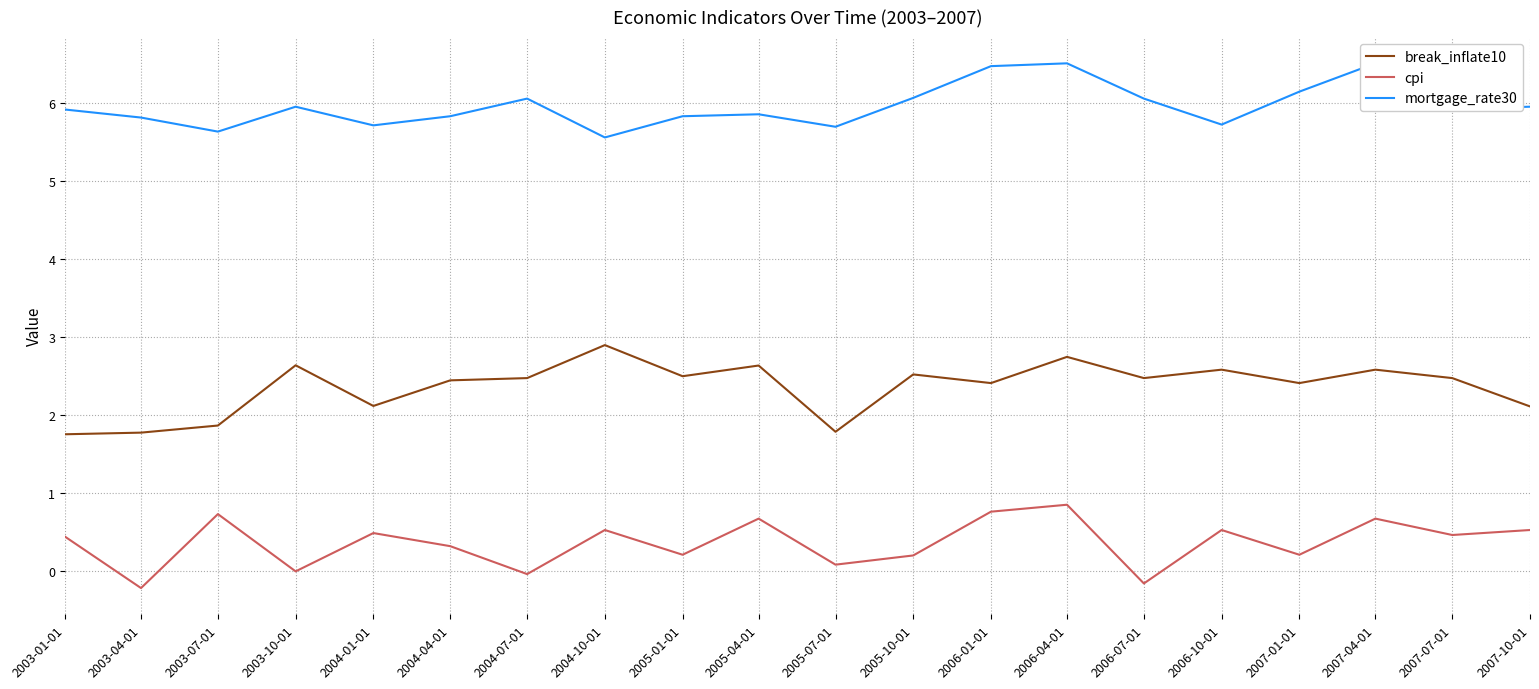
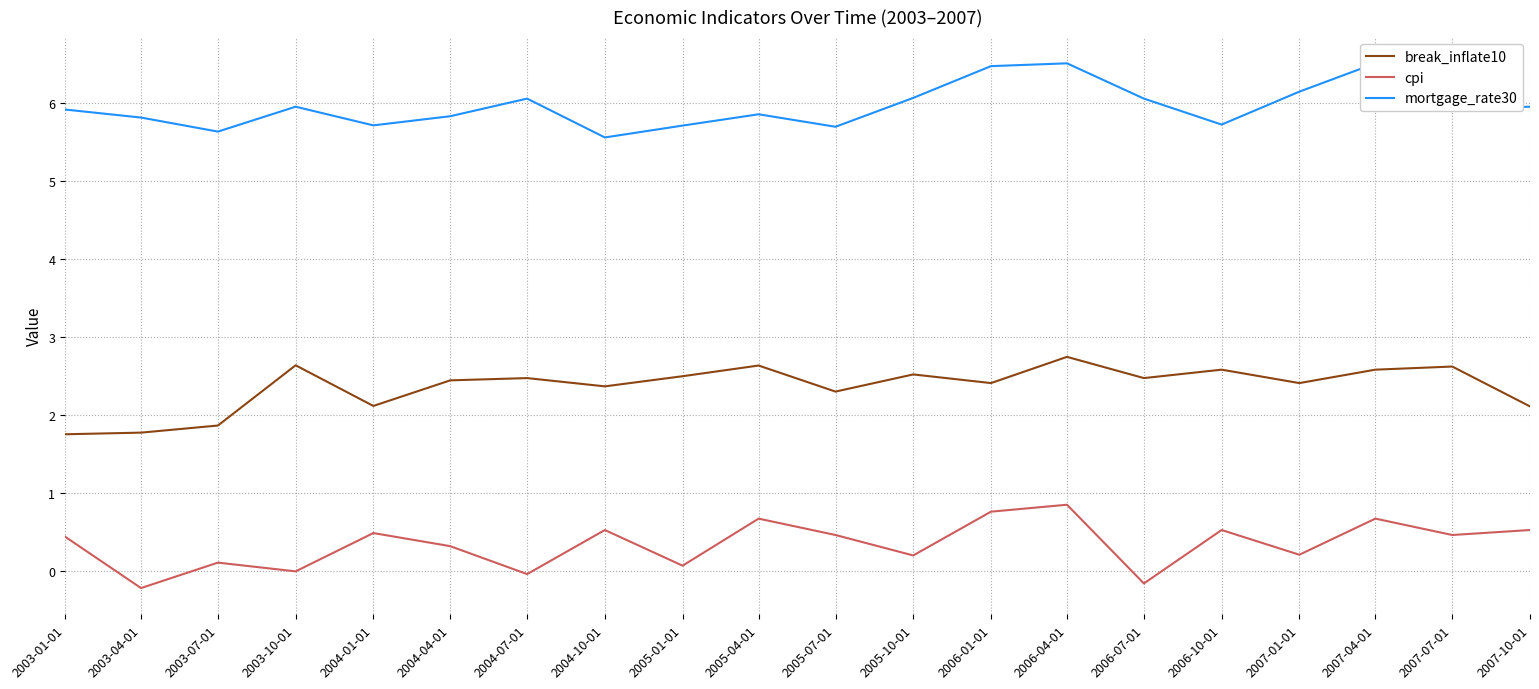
  {
    "break_inflate10": {
      "2003-01-01": 1.8,
      "2003-04-01": 1.8,
      "2003-07-01": 1.9,
      "2003-10-01": 2.6,
      "2004-01-01": 2.1,
      "2004-04-01": 2.4,
      "2004-07-01": 2.5,
-     "2004-10-01": 2.9,
+     "2004-10-01": 2.4,
      "2005-01-01": 2.5,
      "2005-04-01": 2.6,
-     "2005-07-01": 1.8,
+     "2005-07-01": 2.3,
      "2005-10-01": 2.5,
      "2006-01-01": 2.4,
      "2006-04-01": 2.7,
      "2006-07-01": 2.5,
      "2006-10-01": 2.6,
      "2007-01-01": 2.4,
      "2007-04-01": 2.6,
-     "2007-07-01": 2.5,
+     "2007-07-01": 2.6,
      "2007-10-01": 2.1
    },
    "cpi": {
      "2003-01-01": 0.4,
      "2003-04-01": -0.2,
-     "2003-07-01": 0.7,
+     "2003-07-01": 0.1,
      "2003-10-01": 0.0,
      "2004-01-01": 0.5,
      "2004-04-01": 0.3,
      "2004-07-01": 0.0,
      "2004-10-01": 0.5,
-     "2005-01-01": 0.2,
+     "2005-01-01": 0.1,
      "2005-04-01": 0.7,
-     "2005-07-01": 0.1,
+     "2005-07-01": 0.5,
      "2005-10-01": 0.2,
      "2006-01-01": 0.8,
      "2006-04-01": 0.9,
      "2006-07-01": -0.2,
      "2006-10-01": 0.5,
      "2007-01-01": 0.2,
      "2007-04-01": 0.7,
      "2007-07-01": 0.5,
      "2007-10-01": 0.5
    },
    "mortgage_rate30": {
      "2003-01-01": 5.9,
      "2003-04-01": 5.8,
      "2003-07-01": 5.6,
      "2003-10-01": 6.0,
      "2004-01-01": 5.7,
      "2004-04-01": 5.8,
      "2004-07-01": 6.1,
      "2004-10-01": 5.6,
-     "2005-01-01": 5.8,
+     "2005-01-01": 5.7,
      "2005-04-01": 5.9,
      "2005-07-01": 5.7,
      "2005-10-01": 6.1,
      "2006-01-01": 6.5,
      "2006-04-01": 6.5,
      "2006-07-01": 6.1,
      "2006-10-01": 5.7,
      "2007-01-01": 6.1,
      "2007-10-01": 6.0
    }
  }
